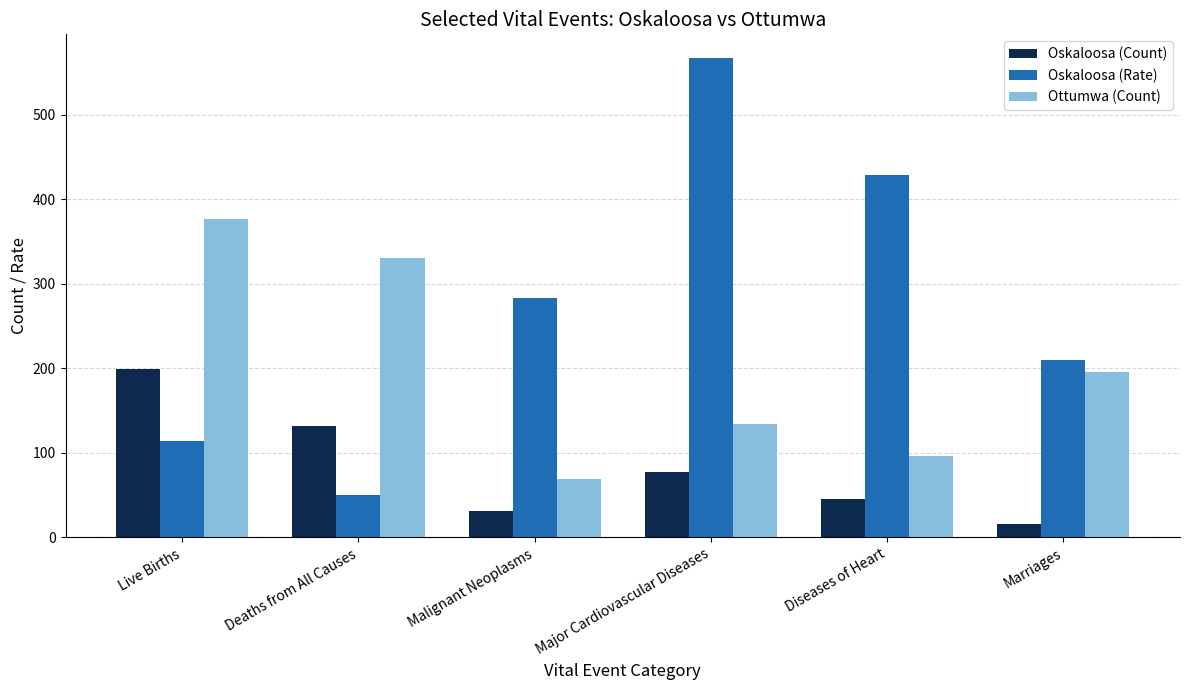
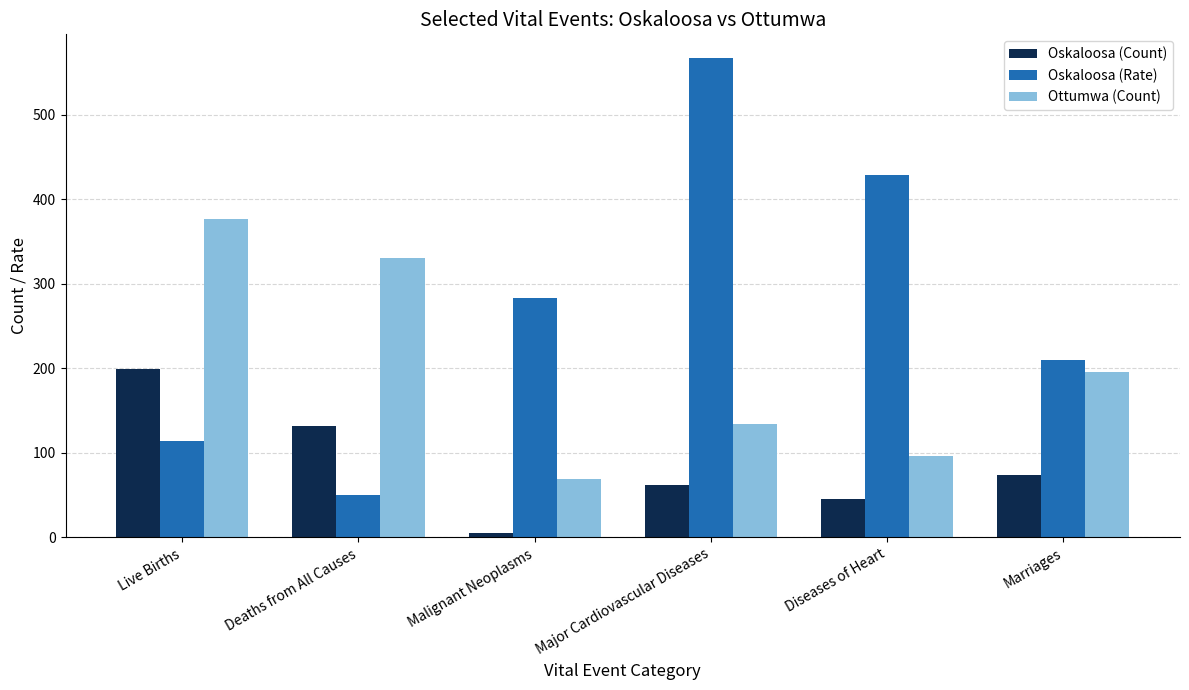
  {
    "Oskaloosa (Count)": {
      "Live Births": 200,
      "Deaths from All Causes": 130,
-     "Malignant Neoplasms": 30,
-     "Major Cardiovascular Diseases": 80,
+     "Malignant Neoplasms": 10,
+     "Major Cardiovascular Diseases": 60,
      "Diseases of Heart": 50,
-     "Marriages": 20
+     "Marriages": 70
    },
    "Oskaloosa (Rate)": {
      "Live Births": 110,
      "Deaths from All Causes": 50,
      "Malignant Neoplasms": 280,
      "Major Cardiovascular Diseases": 570,
      "Diseases of Heart": 430,
      "Marriages": 210
    },
    "Ottumwa (Count)": {
      "Live Births": 380,
      "Deaths from All Causes": 330,
      "Malignant Neoplasms": 70,
      "Major Cardiovascular Diseases": 130,
      "Diseases of Heart": 100,
      "Marriages": 200
    }
  }
